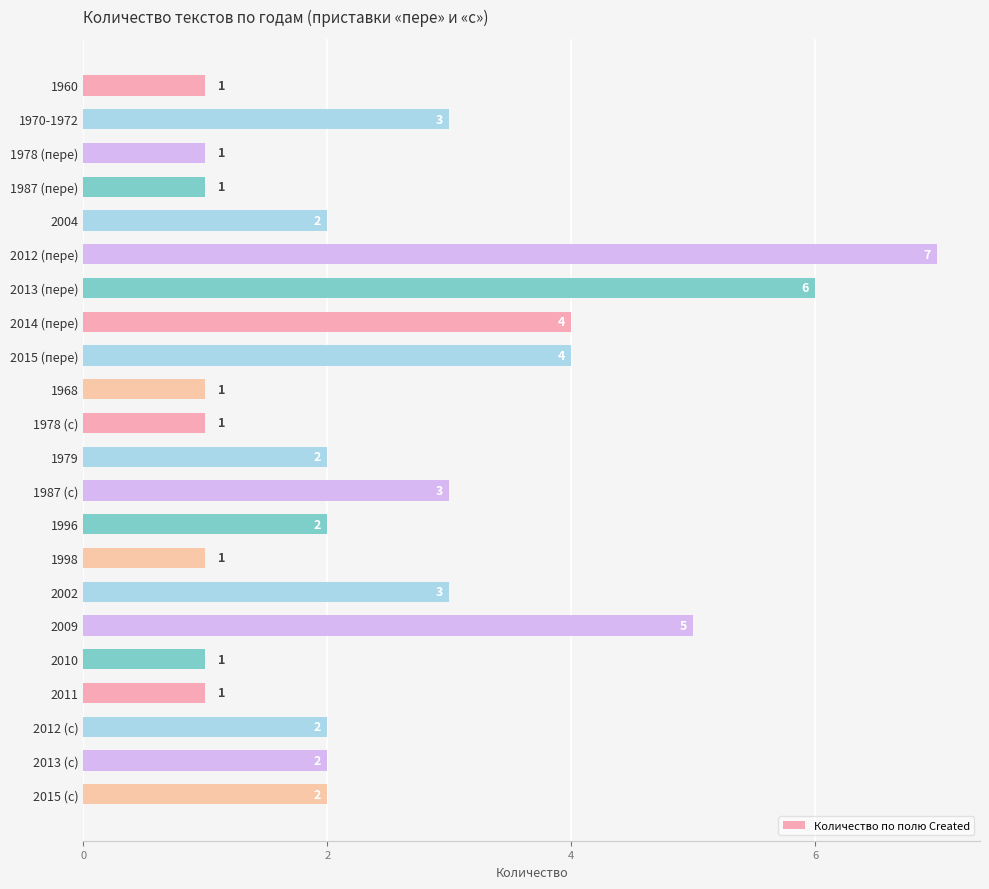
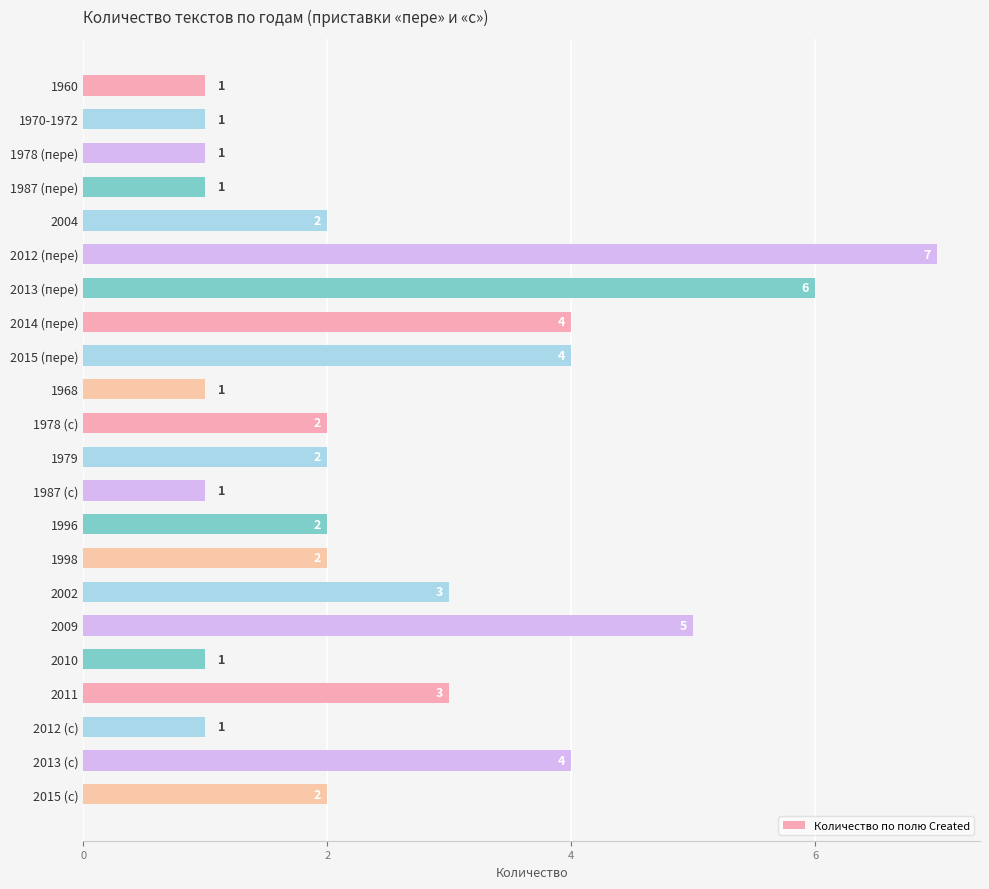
  {
    "1960": 1,
-   "1970-1972": 3,
+   "1970-1972": 1,
    "1978 (пере)": 1,
    "1987 (пере)": 1,
    "2004": 2,
    "2012 (пере)": 7,
    "2013 (пере)": 6,
    "2014 (пере)": 4,
    "2015 (пере)": 4,
    "1968": 1,
-   "1978 (с)": 1,
+   "1978 (с)": 2,
    "1979": 2,
-   "1987 (с)": 3,
+   "1987 (с)": 1,
    "1996": 2,
-   "1998": 1,
+   "1998": 2,
    "2002": 3,
    "2009": 5,
    "2010": 1,
-   "2011": 1,
-   "2012 (с)": 2,
-   "2013 (с)": 2,
+   "2011": 3,
+   "2012 (с)": 1,
+   "2013 (с)": 4,
    "2015 (с)": 2
  }
